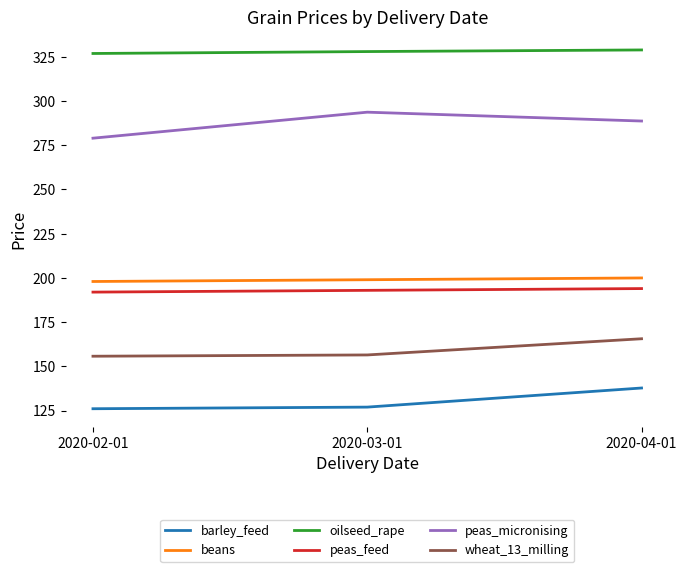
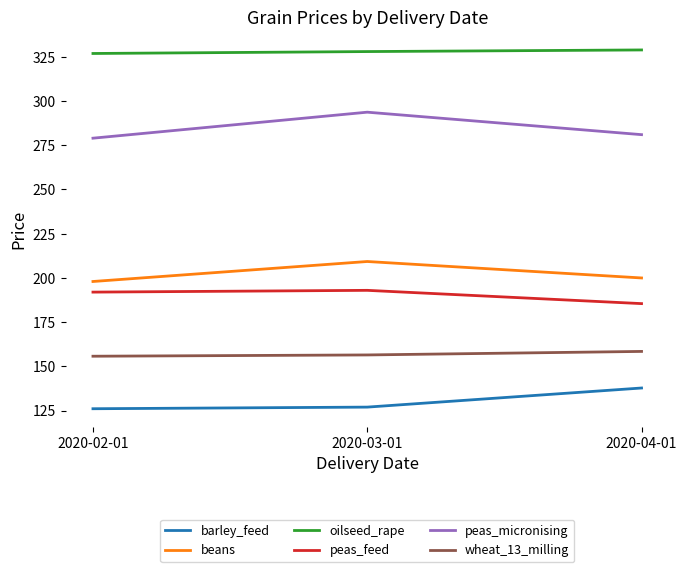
  {
    "barley_feed": {
      "2020-02-01": 126,
      "2020-03-01": 127,
      "2020-04-01": 138
    },
    "beans": {
      "2020-02-01": 198,
-     "2020-03-01": 199,
+     "2020-03-01": 209,
      "2020-04-01": 200
    },
    "oilseed_rape": {
      "2020-02-01": 327,
      "2020-03-01": 328,
      "2020-04-01": 329
    },
    "peas_feed": {
      "2020-02-01": 192,
      "2020-03-01": 193,
-     "2020-04-01": 194
+     "2020-04-01": 186
    },
    "peas_micronising": {
      "2020-02-01": 279,
      "2020-03-01": 294,
-     "2020-04-01": 289
+     "2020-04-01": 281
    },
    "wheat_13_milling": {
      "2020-02-01": 156,
      "2020-03-01": 156,
-     "2020-04-01": 166
+     "2020-04-01": 158
    }
  }
